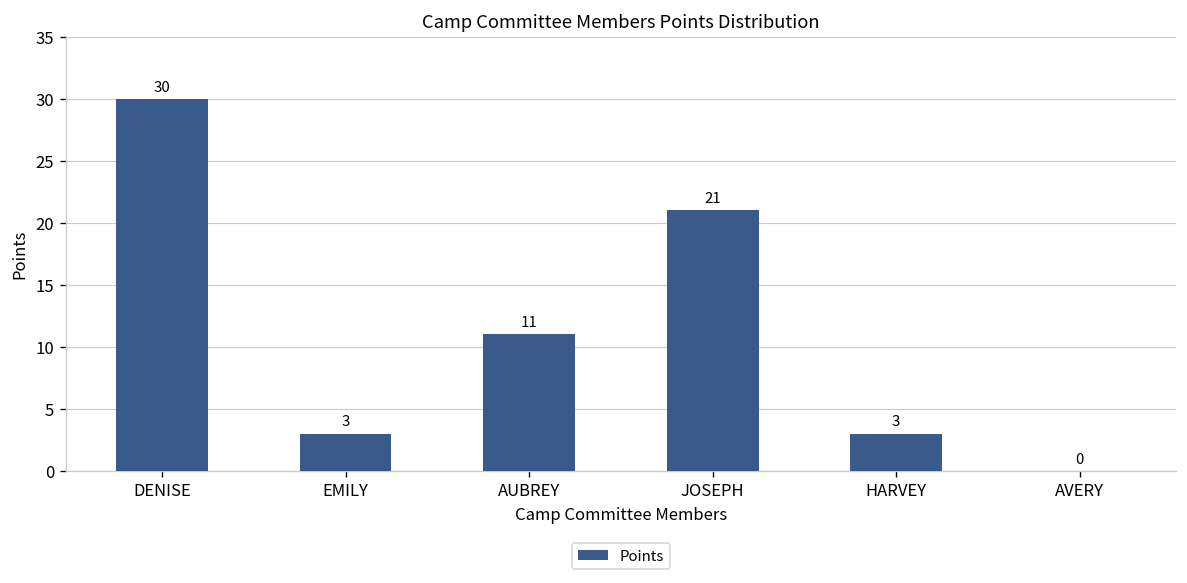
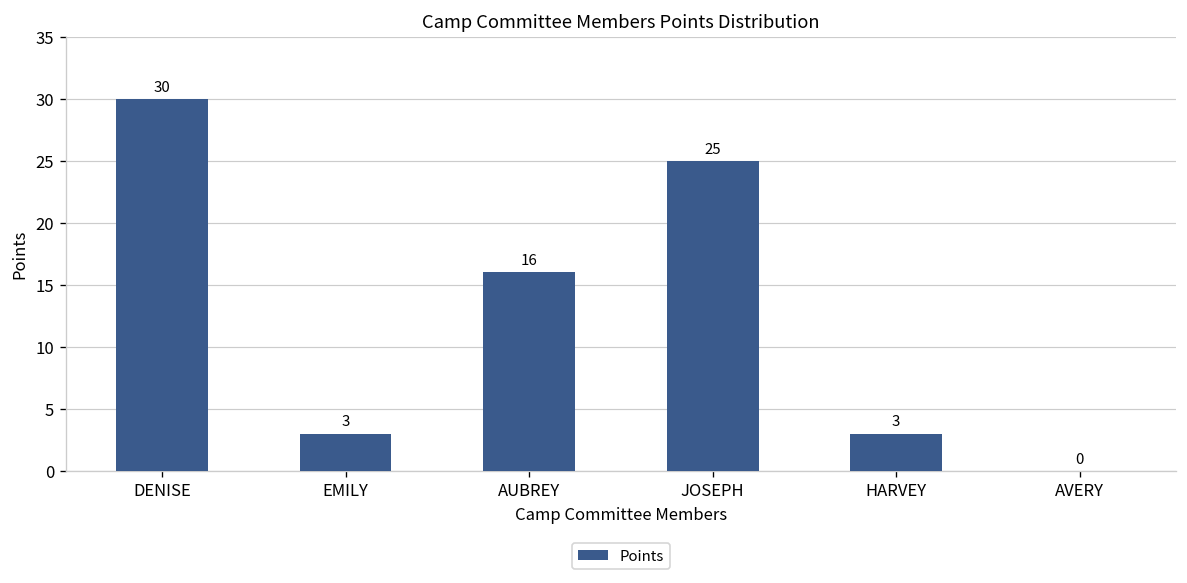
  {
    "DENISE": 30,
    "EMILY": 3,
-   "AUBREY": 11,
-   "JOSEPH": 21,
+   "AUBREY": 16,
+   "JOSEPH": 25,
    "HARVEY": 3,
    "AVERY": 0
  }
